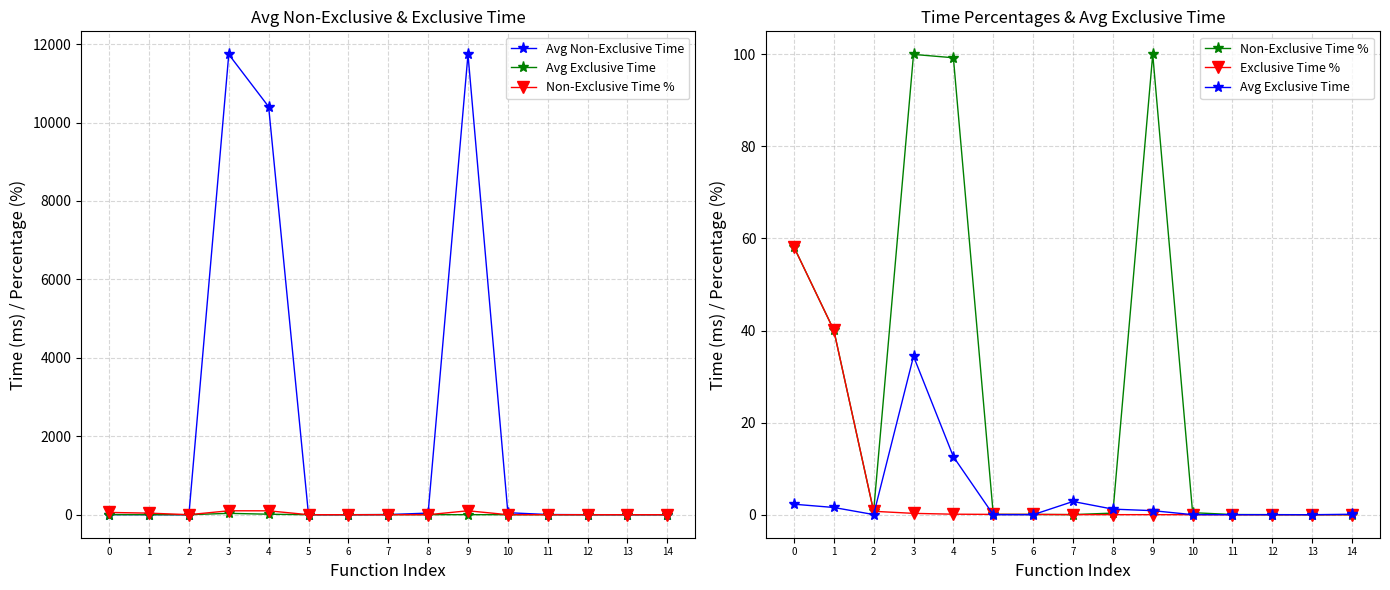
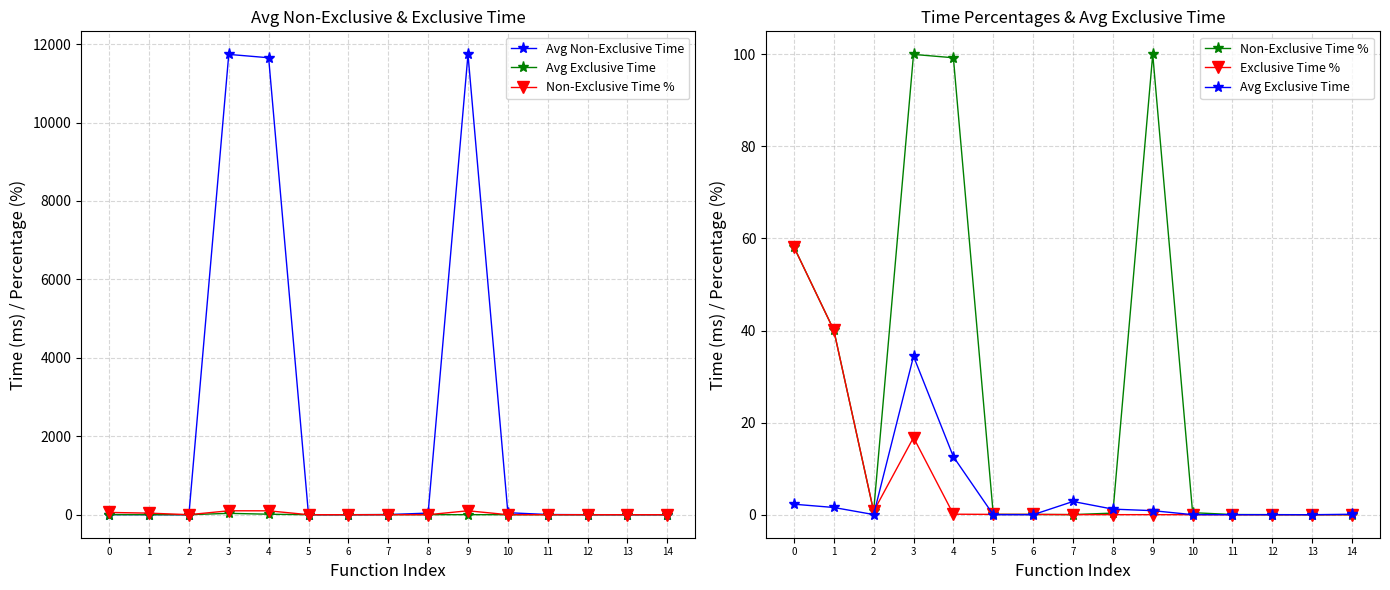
  {
    "Avg Non-Exclusive & Exclusive Time": {
      "Avg Non-Exclusive Time": {
        "3": 11700,
-       "4": 10400,
+       "4": 11700,
        "9": 11700
      }
    },
    "Time Percentages & Avg Exclusive Time": {
      "Non-Exclusive Time %": {
        "3": 100,
        "4": 99,
        "9": 100
      },
      "Exclusive Time %": {
-       "3": 0,
+       "3": 17,
        "4": 0,
        "9": 0
      },
      "Avg Exclusive Time": {
        "0": 2,
        "1": 2,
        "2": 0,
        "3": 34,
        "4": 13,
        "7": 3,
        "8": 1,
        "9": 1
      }
    }
  }
